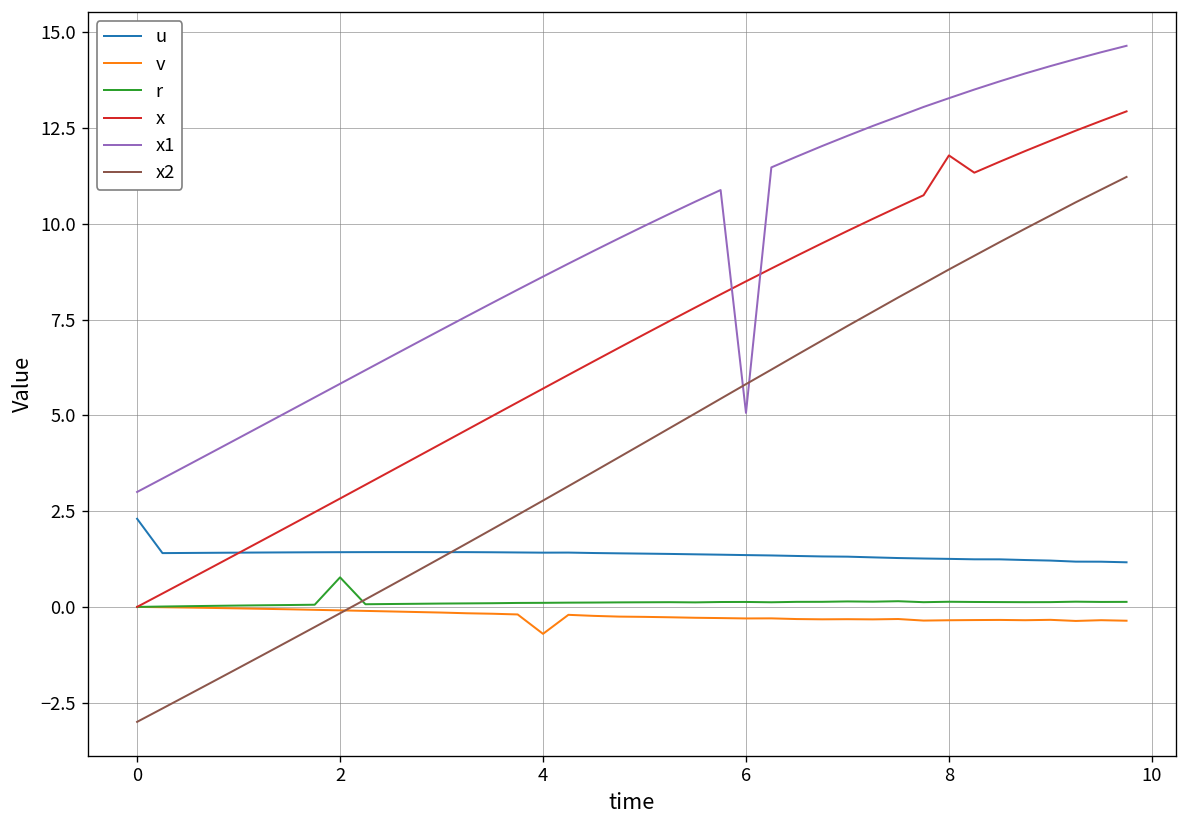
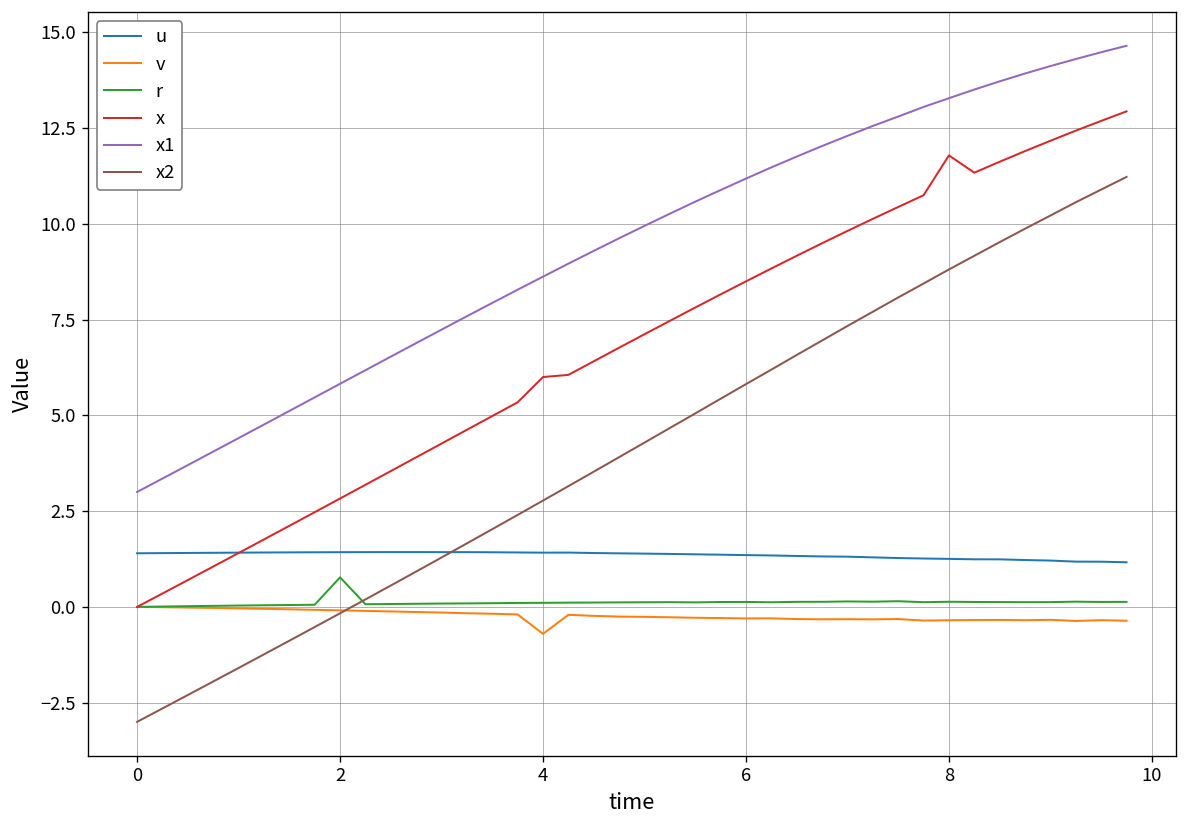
  {
    "u": {
-     "0": 2.3,
+     "0": 1.4,
      "2": 1.4,
      "4": 1.4,
      "6": 1.4,
      "8": 1.3
    },
    "v": {
      "4": -0.7,
      "6": -0.3,
      "8": -0.3
    },
    "r": {
      "2": 0.8,
      "4": 0.1,
      "6": 0.1,
      "8": 0.1
    },
    "x": {
      "2": 2.8,
-     "4": 5.7,
+     "4": 6.0,
      "6": 8.5,
      "8": 11.8
    },
    "x1": {
      "0": 3.0,
      "2": 5.8,
      "4": 8.6,
-     "6": 5.1,
+     "6": 11.2,
      "8": 13.3
    },
    "x2": {
      "0": -3.0,
      "4": 2.8,
      "6": 5.8,
      "8": 8.8
    }
  }
